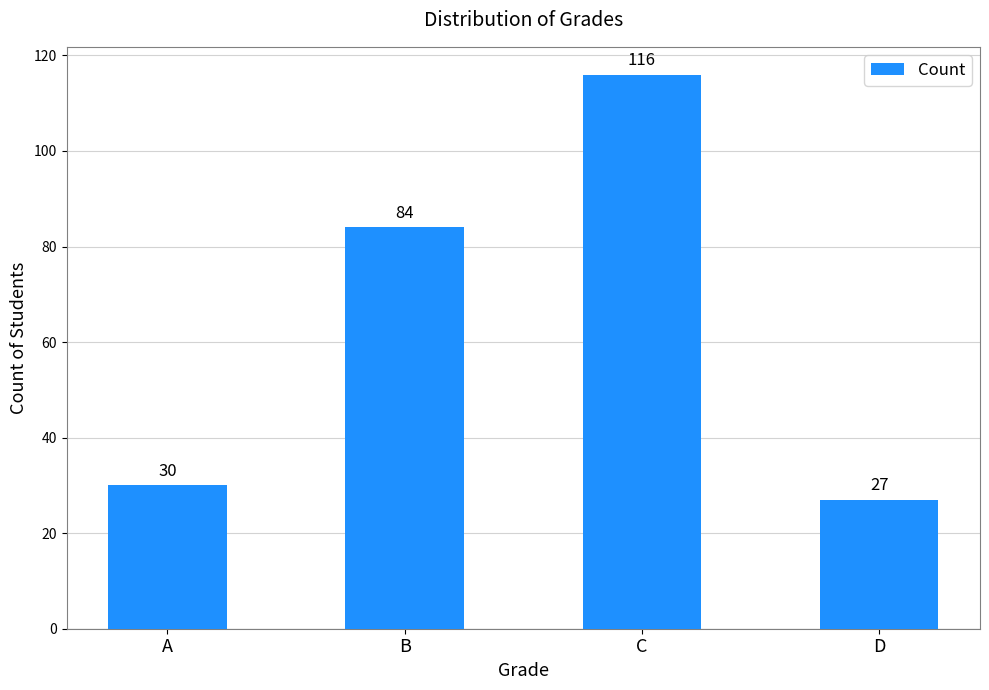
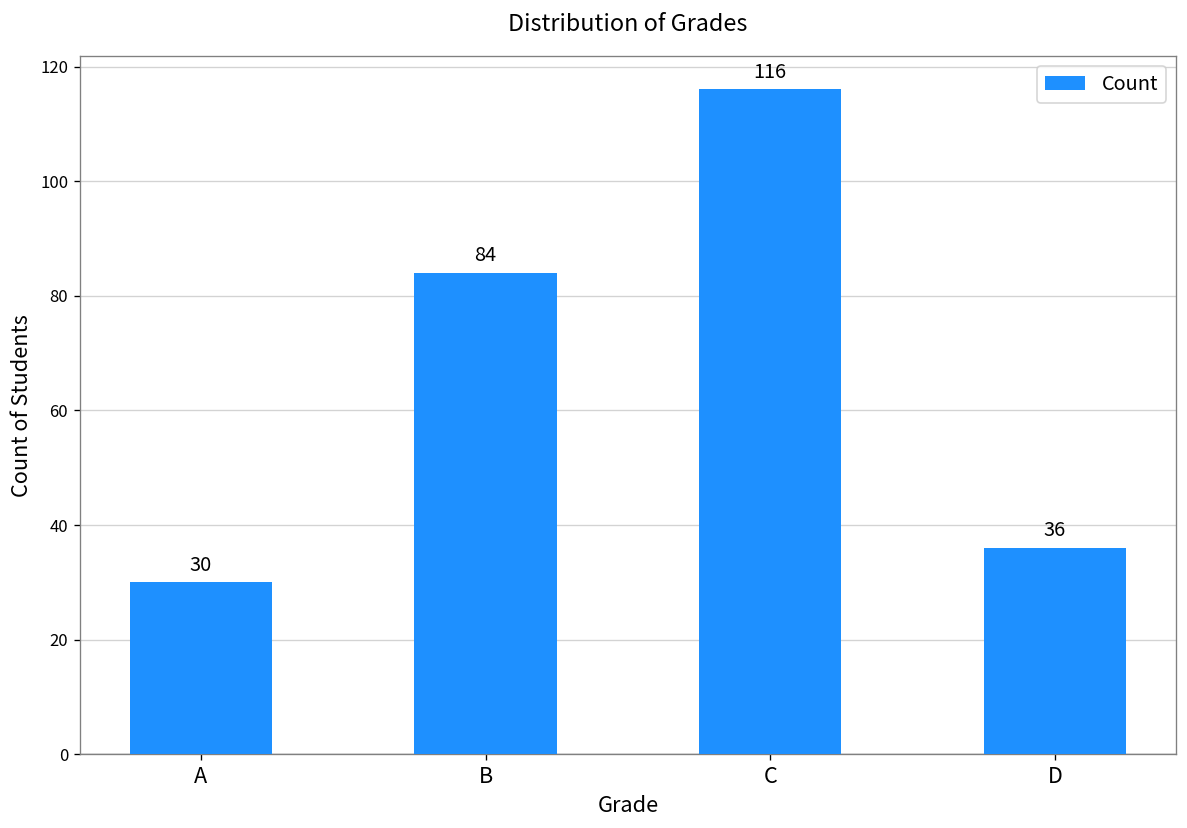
  {
    "A": 30,
    "B": 84,
    "C": 116,
-   "D": 27
+   "D": 36
  }
